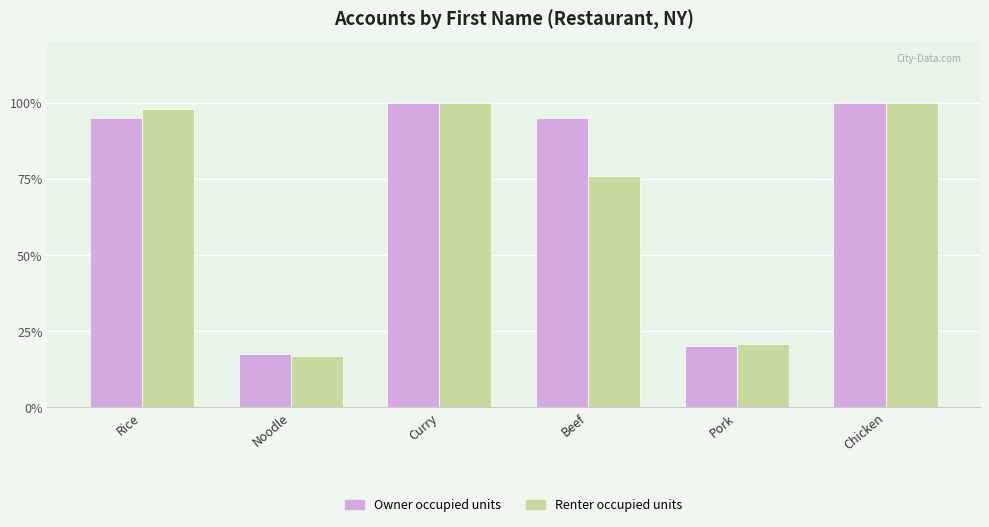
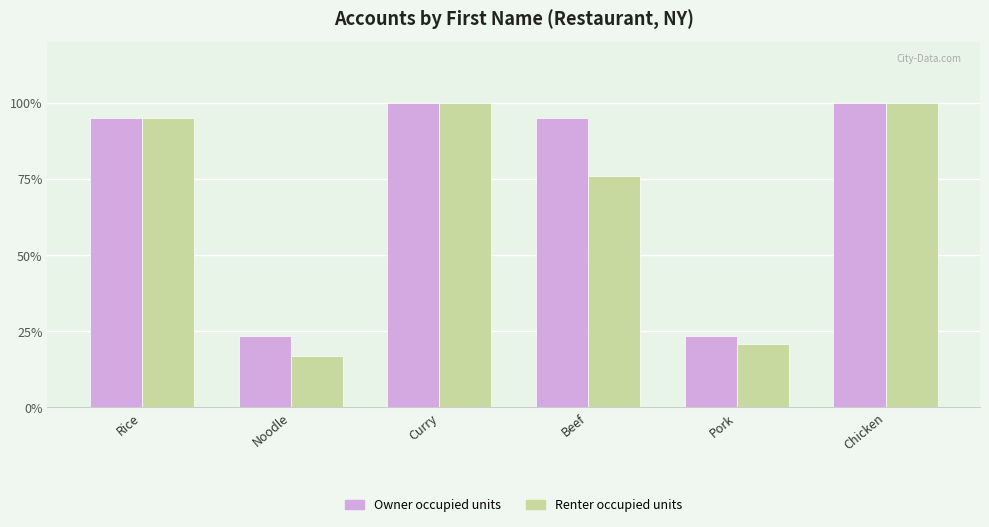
  {
    "Owner occupied units": {
      "Rice": "95%",
-     "Noodle": "18%",
+     "Noodle": "24%",
      "Curry": "100%",
      "Beef": "95%",
-     "Pork": "20%",
+     "Pork": "24%",
      "Chicken": "100%"
    },
    "Renter occupied units": {
-     "Rice": "98%",
+     "Rice": "95%",
      "Noodle": "17%",
      "Curry": "100%",
      "Beef": "76%",
      "Pork": "21%",
      "Chicken": "100%"
    }
  }
